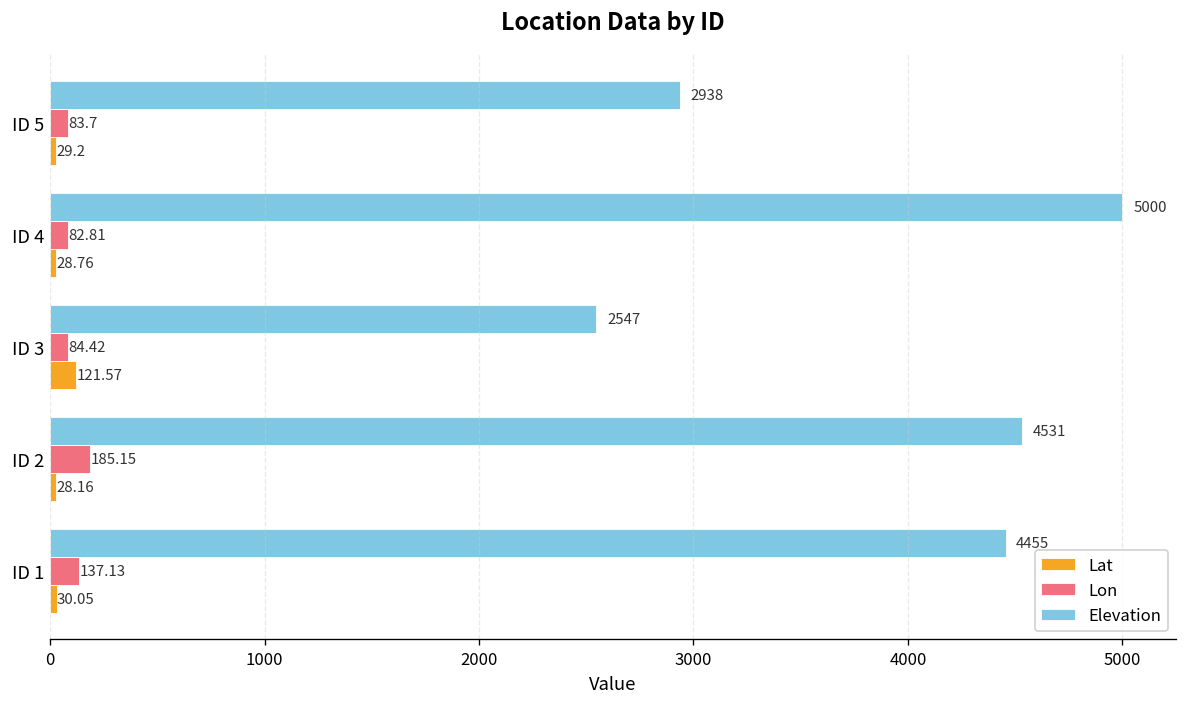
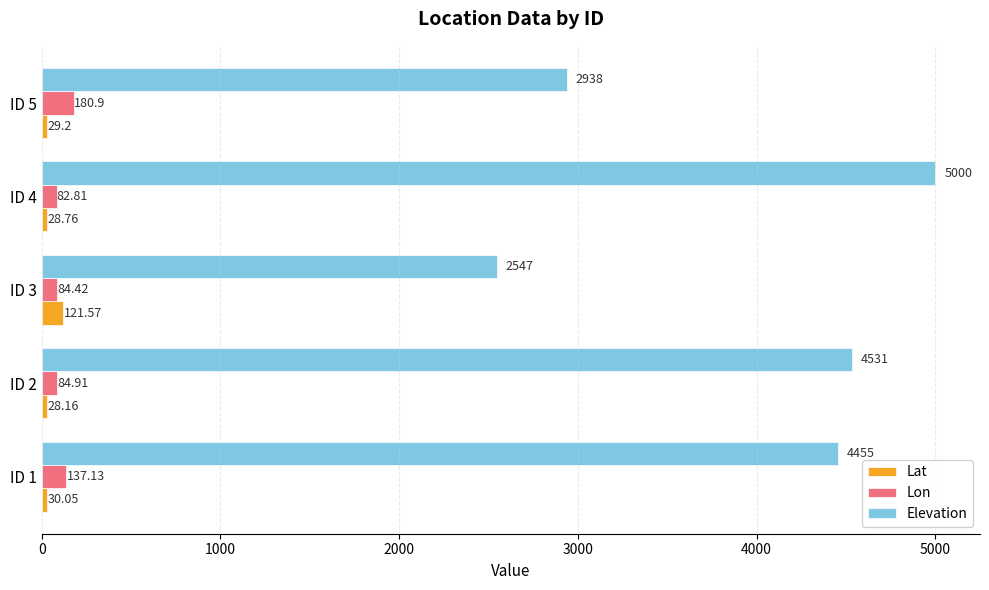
  {
    "Lat": {
      "ID 5": 29.2,
      "ID 4": 28.76,
      "ID 3": 121.57,
      "ID 2": 28.16,
      "ID 1": 30.05
    },
    "Lon": {
-     "ID 5": 83.7,
+     "ID 5": 180.9,
      "ID 4": 82.81,
      "ID 3": 84.42,
-     "ID 2": 185.15,
+     "ID 2": 84.91,
      "ID 1": 137.13
    },
    "Elevation": {
      "ID 5": 2938,
      "ID 4": 5000,
      "ID 3": 2547,
      "ID 2": 4531,
      "ID 1": 4455
    }
  }
